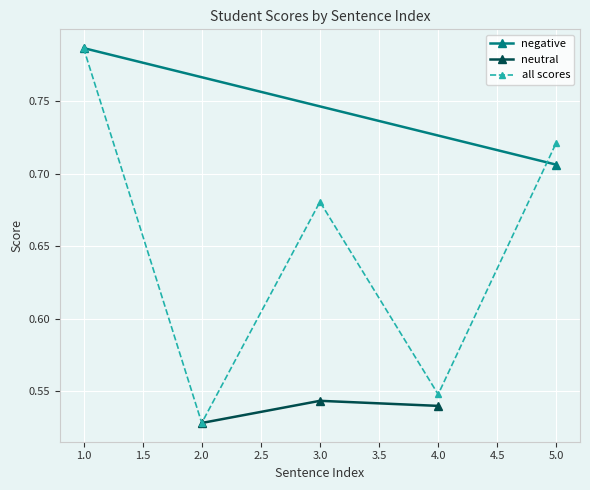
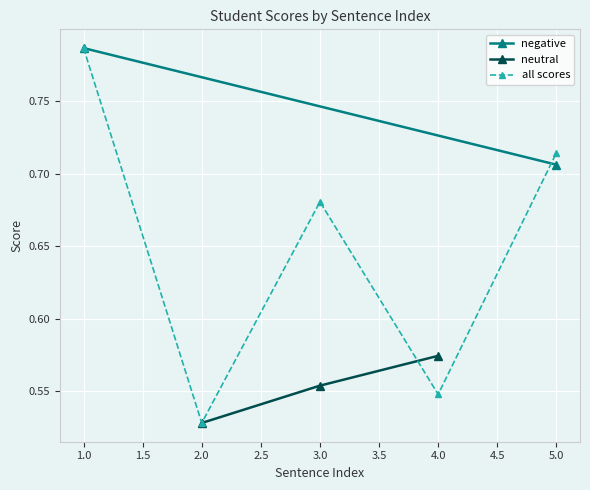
  {
    "negative": {
      "5.0": 0.706
    },
    "neutral": {
-     "3.0": 0.543,
-     "4.0": 0.540
+     "3.0": 0.554,
+     "4.0": 0.574
    },
    "all scores": {
      "3.0": 0.681,
      "4.0": 0.548,
-     "5.0": 0.722
+     "5.0": 0.714
    }
  }
